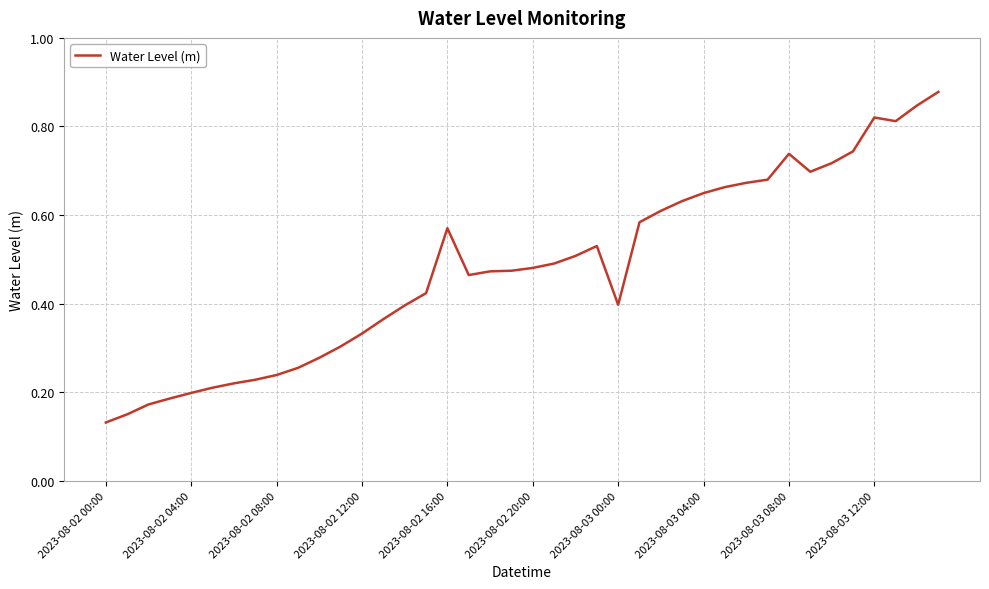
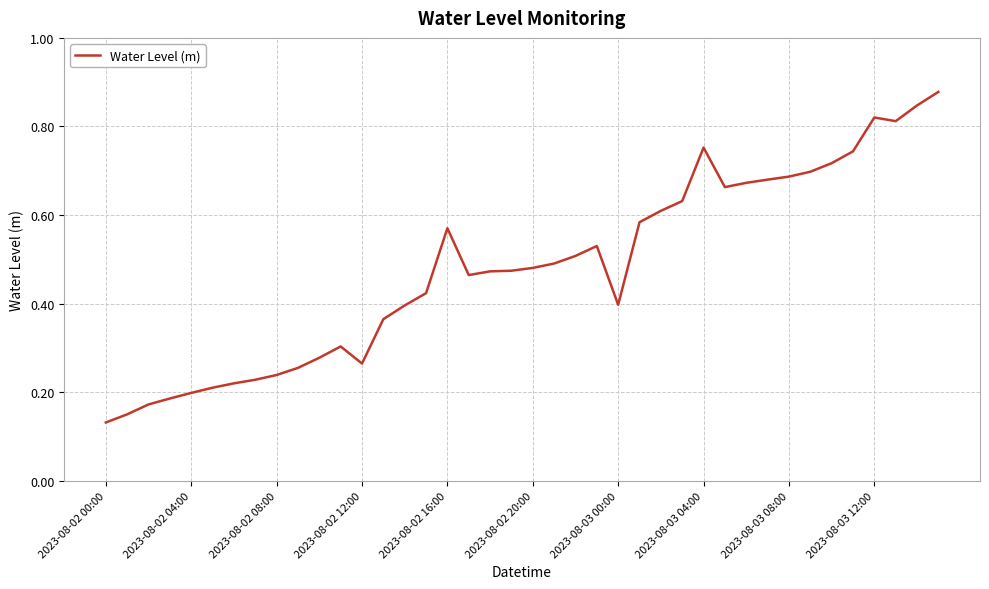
  {
    "2023-08-02 00:00": 0.13,
    "2023-08-02 04:00": 0.20,
    "2023-08-02 08:00": 0.24,
-   "2023-08-02 12:00": 0.33,
+   "2023-08-02 12:00": 0.26,
    "2023-08-02 16:00": 0.57,
    "2023-08-02 20:00": 0.48,
    "2023-08-03 00:00": 0.40,
-   "2023-08-03 04:00": 0.65,
-   "2023-08-03 08:00": 0.74,
+   "2023-08-03 04:00": 0.75,
+   "2023-08-03 08:00": 0.69,
    "2023-08-03 12:00": 0.82
  }
